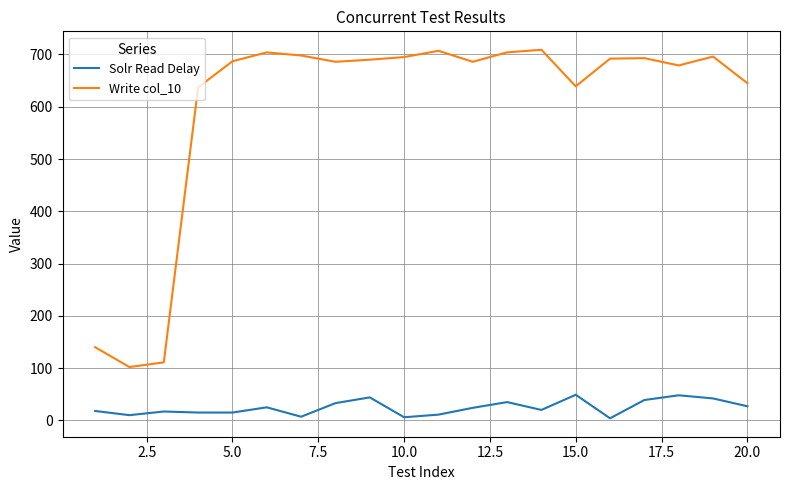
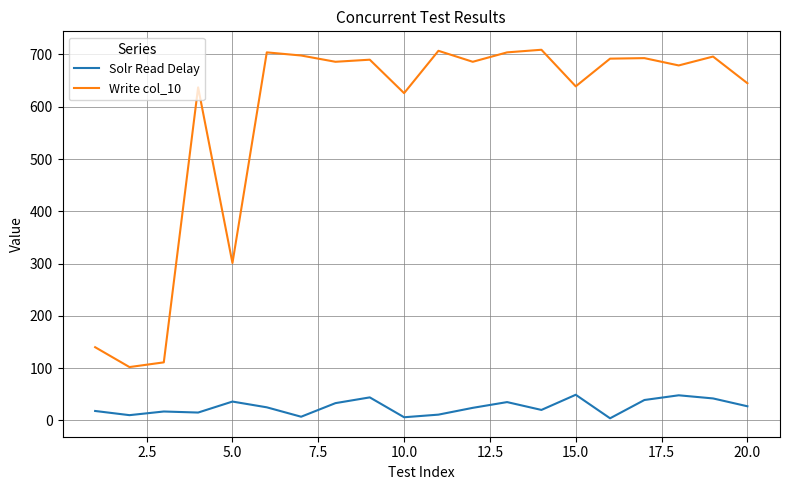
  {
    "Solr Read Delay": {
-     "5.0": 20,
+     "5.0": 40,
      "10.0": 10,
      "15.0": 50,
      "20.0": 30
    },
    "Write col_10": {
-     "5.0": 690,
-     "10.0": 700,
+     "5.0": 300,
+     "10.0": 630,
      "15.0": 640,
      "20.0": 650
    }
  }
